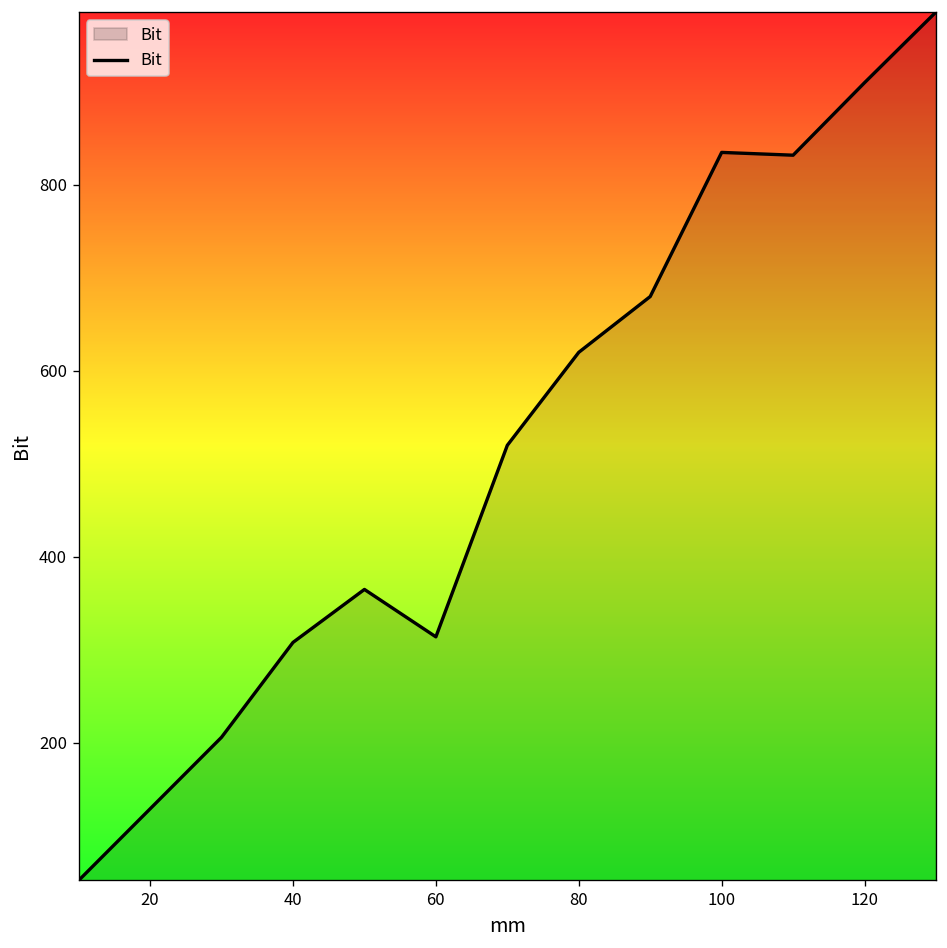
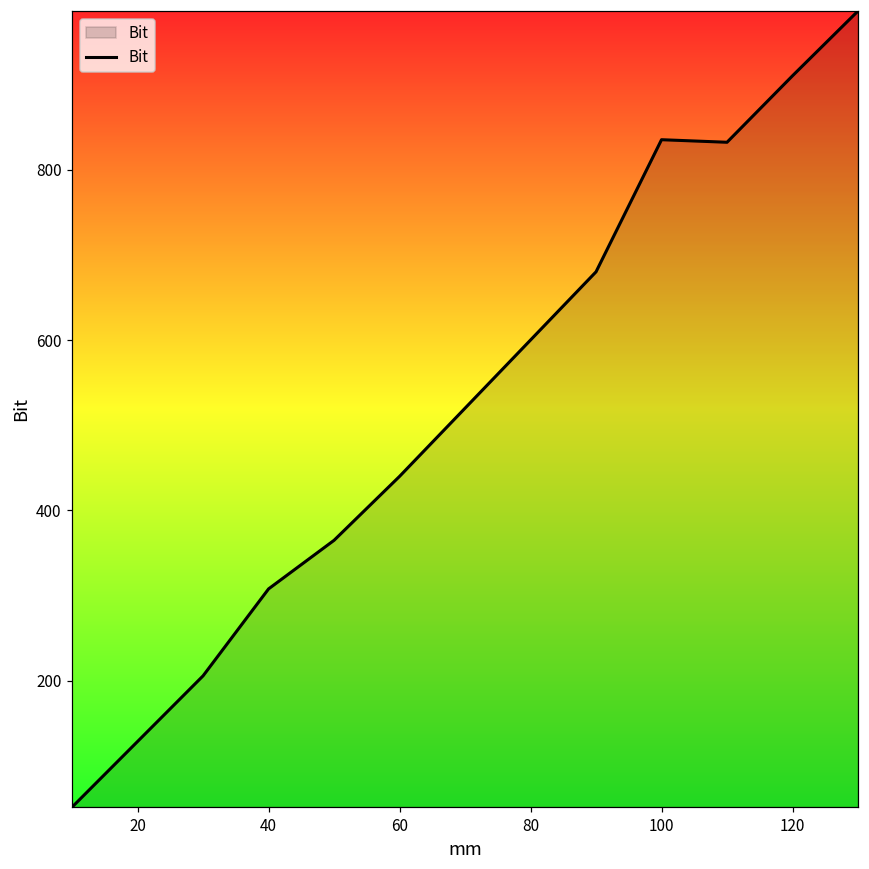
  {
    "20": 130,
    "40": 310,
-   "60": 310,
-   "80": 620,
+   "60": 440,
+   "80": 600,
    "100": 840,
    "120": 910
  }
